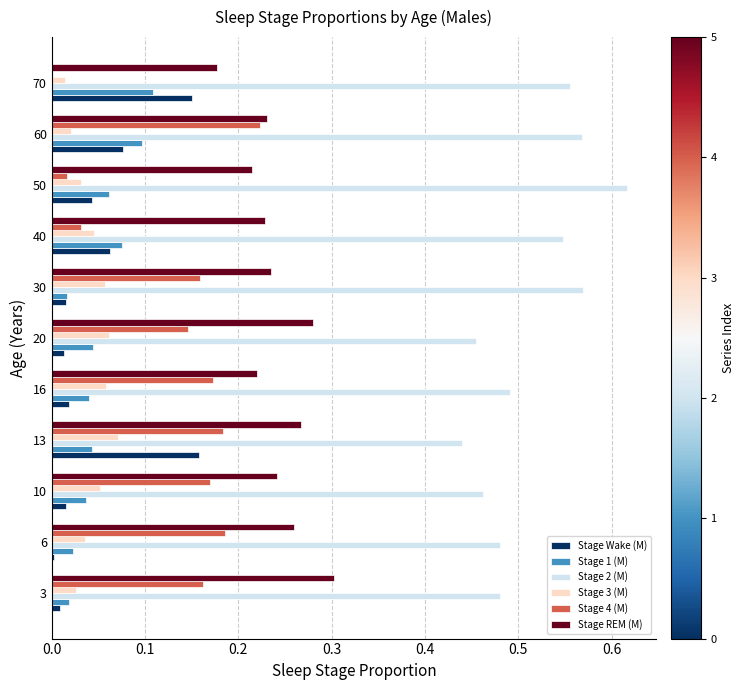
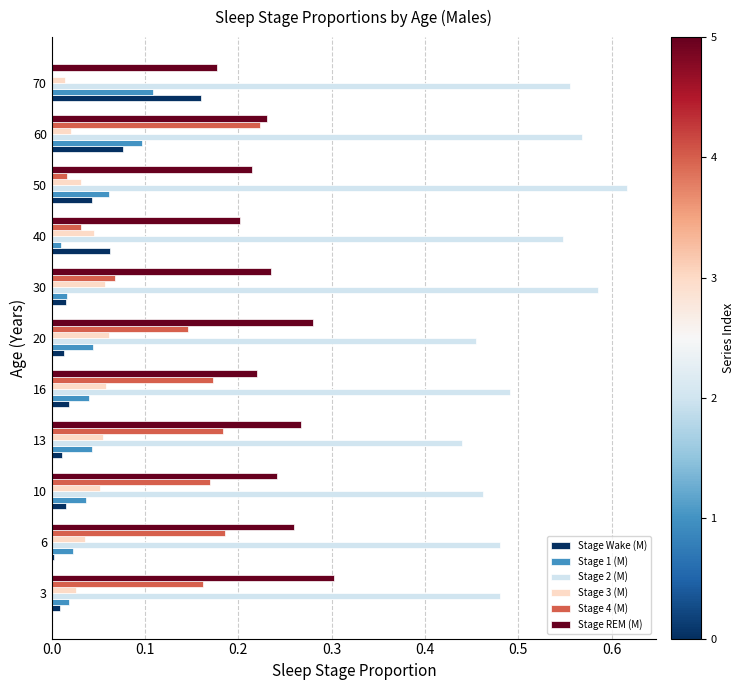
  {
    "Stage Wake (M)": {
-     "70": 0.15,
+     "70": 0.16,
      "60": 0.08,
      "50": 0.04,
      "40": 0.06,
      "30": 0.02,
      "20": 0.01,
      "16": 0.02,
-     "13": 0.16,
+     "13": 0.01,
      "10": 0.02,
      "6": 0.00,
      "3": 0.01
    },
    "Stage 1 (M)": {
      "70": 0.11,
      "60": 0.10,
      "50": 0.06,
-     "40": 0.08,
+     "40": 0.01,
      "30": 0.02,
      "20": 0.04,
      "16": 0.04,
      "13": 0.04,
      "10": 0.04,
      "6": 0.02,
      "3": 0.02
    },
    "Stage 2 (M)": {
      "70": 0.56,
      "60": 0.57,
      "50": 0.62,
      "40": 0.55,
-     "30": 0.57,
+     "30": 0.59,
      "20": 0.46,
      "16": 0.49,
      "13": 0.44,
      "10": 0.46,
      "6": 0.48,
      "3": 0.48
    },
    "Stage 3 (M)": {
      "70": 0.01,
      "60": 0.02,
      "50": 0.03,
      "40": 0.05,
      "30": 0.06,
      "20": 0.06,
      "16": 0.06,
-     "13": 0.07,
+     "13": 0.06,
      "10": 0.05,
      "6": 0.04,
      "3": 0.03
    },
    "Stage 4 (M)": {
      "70": 0.00,
      "60": 0.22,
      "50": 0.02,
      "40": 0.03,
-     "30": 0.16,
+     "30": 0.07,
      "20": 0.15,
      "16": 0.17,
      "13": 0.18,
      "10": 0.17,
      "6": 0.19,
      "3": 0.16
    },
    "Stage REM (M)": {
      "70": 0.18,
      "60": 0.23,
      "50": 0.22,
-     "40": 0.23,
+     "40": 0.20,
      "30": 0.24,
      "20": 0.28,
      "16": 0.22,
      "13": 0.27,
      "10": 0.24,
      "6": 0.26,
      "3": 0.30
    }
  }
